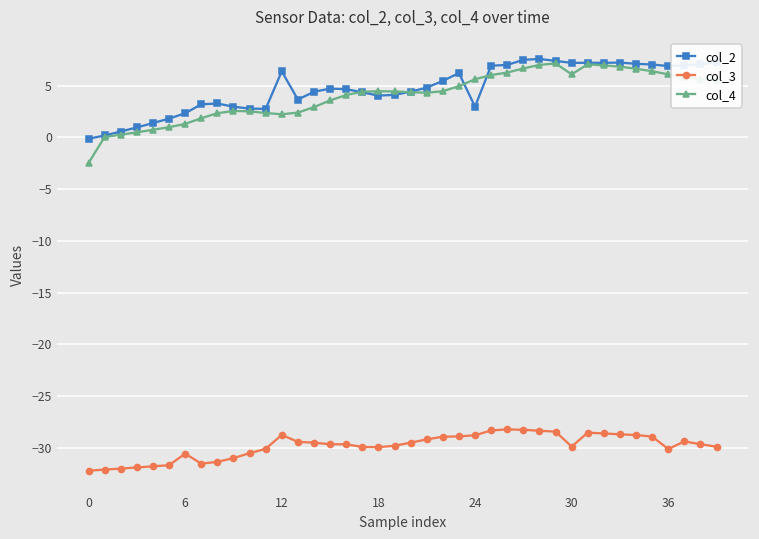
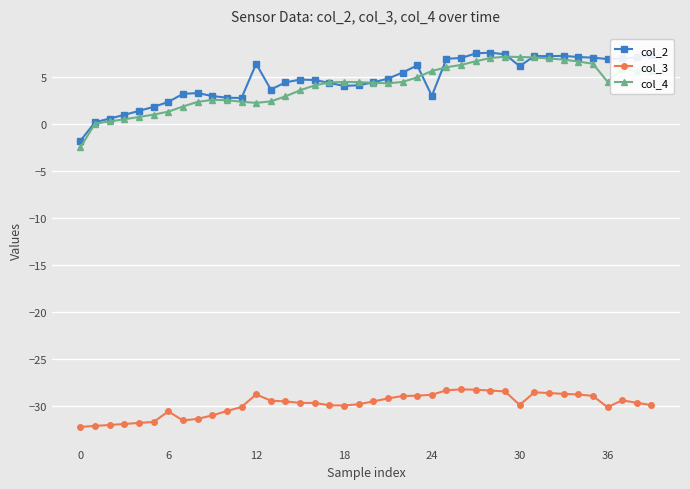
  {
    "col_2": {
-     "0": 0,
+     "0": -2,
      "6": 2,
      "12": 6,
      "18": 4,
      "24": 3,
-     "30": 7,
+     "30": 6,
      "36": 7
    },
    "col_3": {
      "0": -32,
      "6": -31,
      "12": -29,
      "18": -30,
      "24": -29,
      "30": -30,
      "36": -30
    },
    "col_4": {
      "0": -2,
      "6": 1,
      "12": 2,
      "18": 4,
      "24": 6,
-     "30": 6,
-     "36": 6
+     "30": 7,
+     "36": 4
    }
  }
